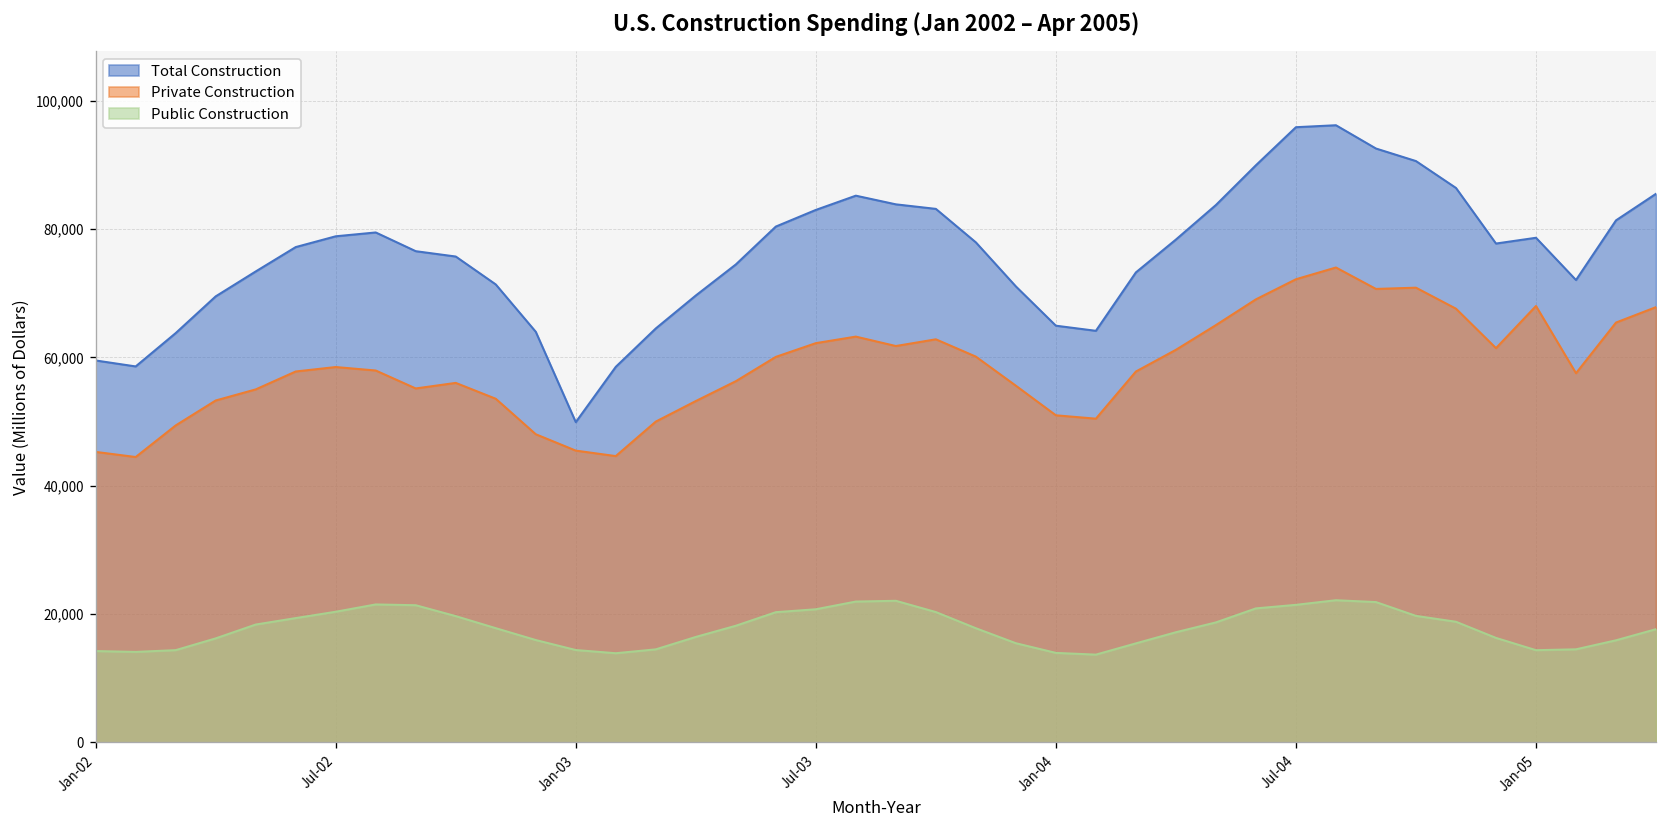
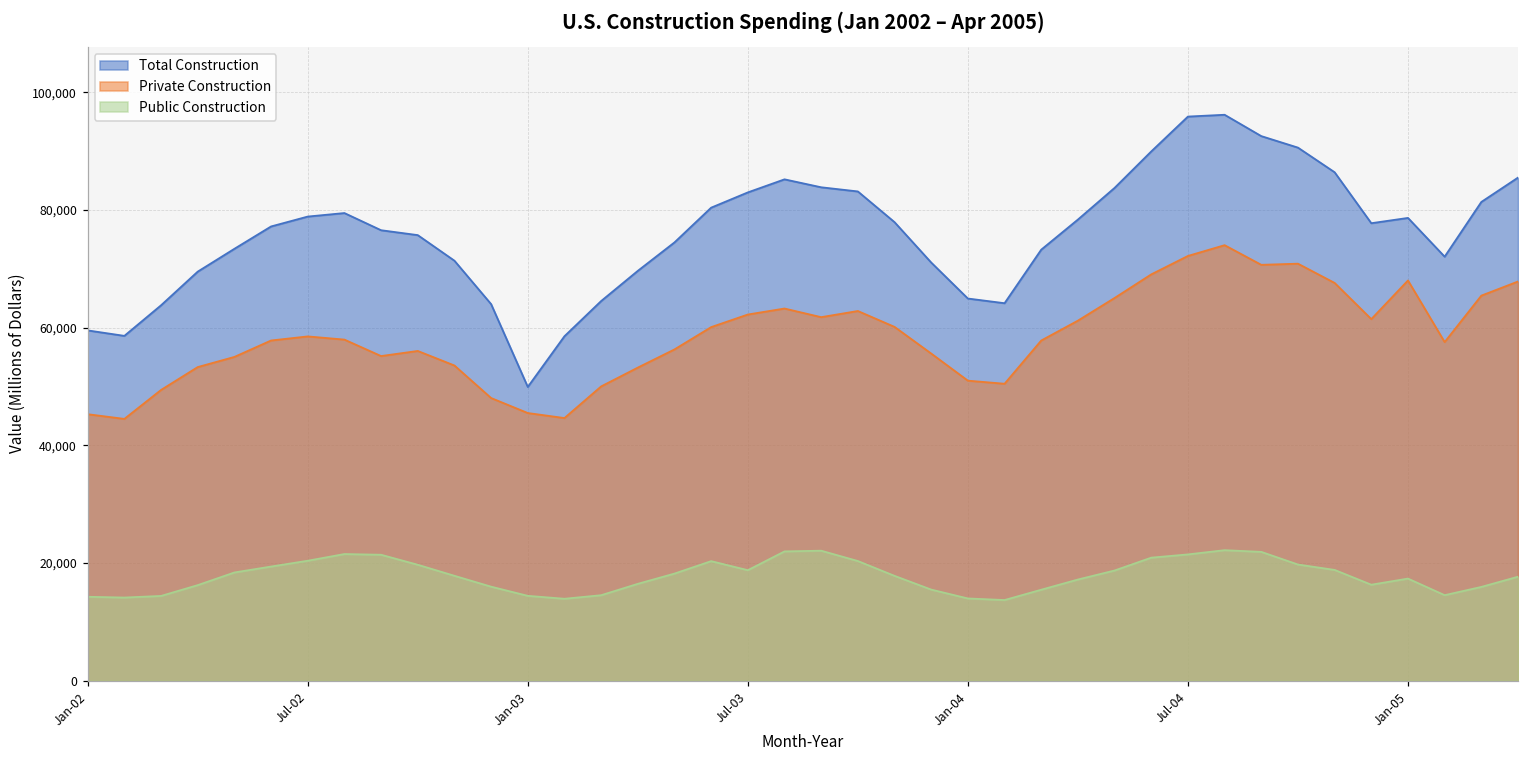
  {
    "Total Construction": {
      "Jan-02": "60,000",
      "Jul-02": "79,000",
      "Jan-03": "50,000",
      "Jul-03": "83,000",
      "Jan-04": "65,000",
      "Jul-04": "96,000",
      "Jan-05": "79,000"
    },
    "Private Construction": {
      "Jan-02": "45,000",
      "Jul-02": "58,000",
      "Jan-03": "45,000",
      "Jul-03": "62,000",
      "Jan-04": "51,000",
      "Jul-04": "72,000",
      "Jan-05": "68,000"
    },
    "Public Construction": {
      "Jan-02": "14,000",
      "Jul-02": "20,000",
      "Jan-03": "14,000",
-     "Jul-03": "21,000",
+     "Jul-03": "19,000",
      "Jan-04": "14,000",
      "Jul-04": "21,000",
-     "Jan-05": "14,000"
+     "Jan-05": "17,000"
    }
  }
